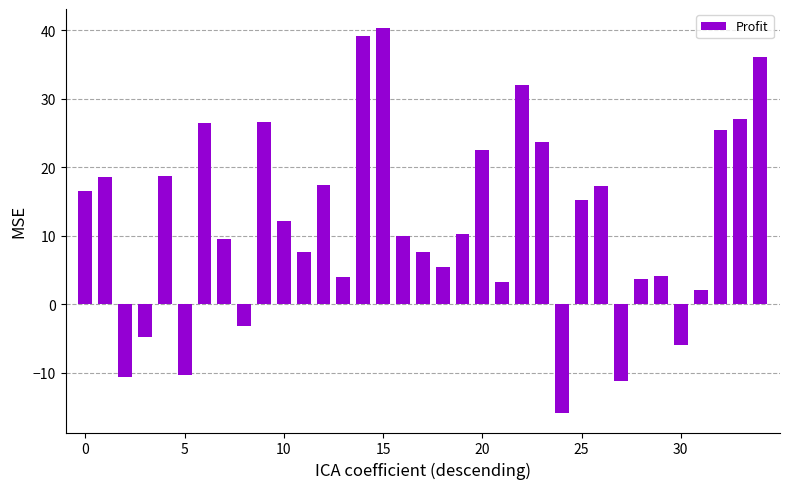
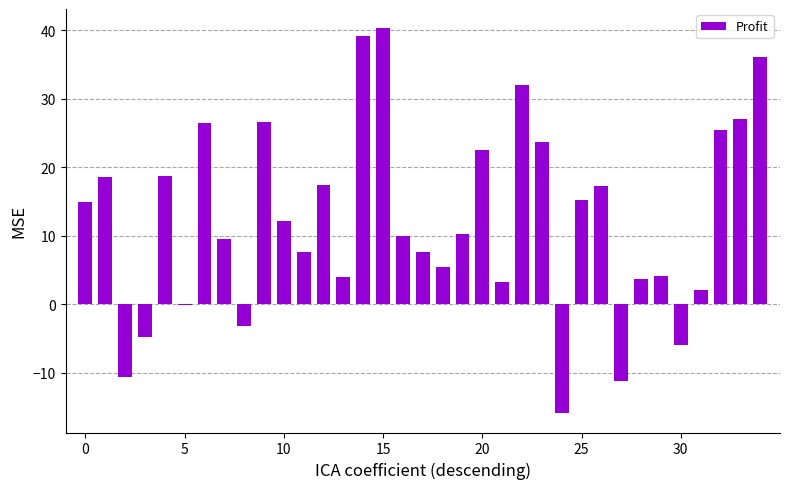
  {
-   "0": 17,
-   "5": -10,
+   "0": 15,
+   "5": 0,
    "10": 12,
    "15": 40,
    "20": 22,
    "25": 15,
    "30": -6
  }
